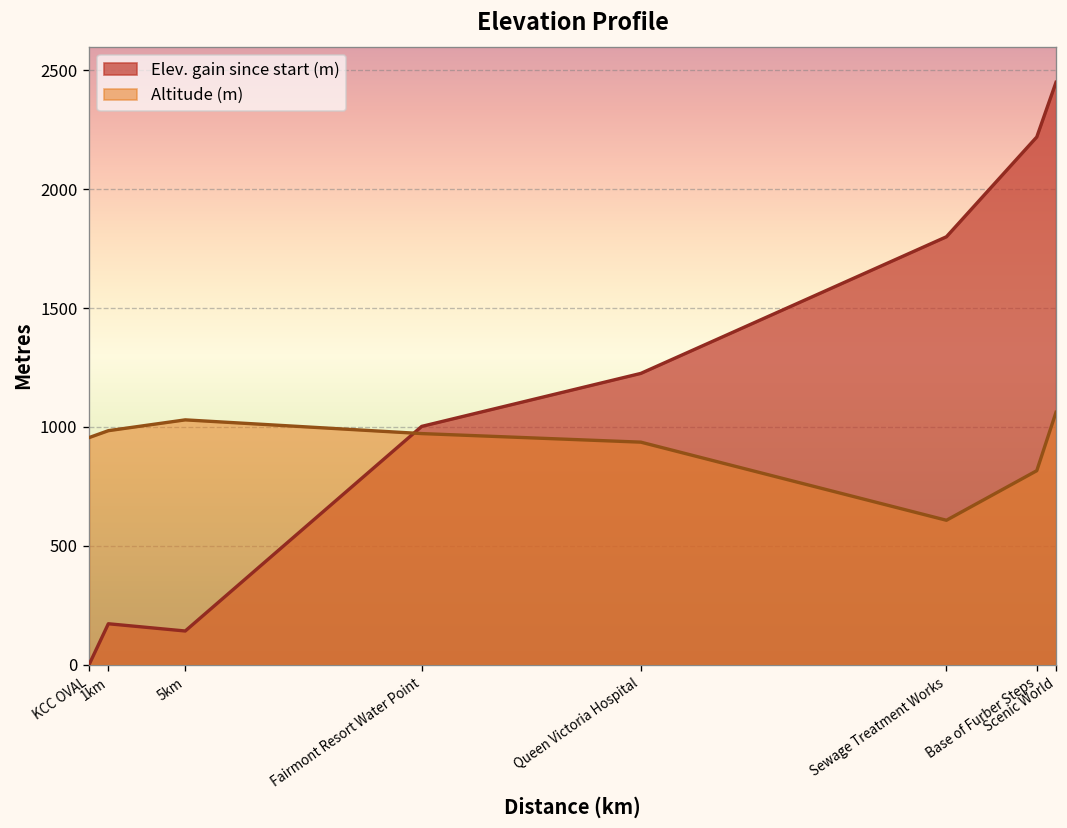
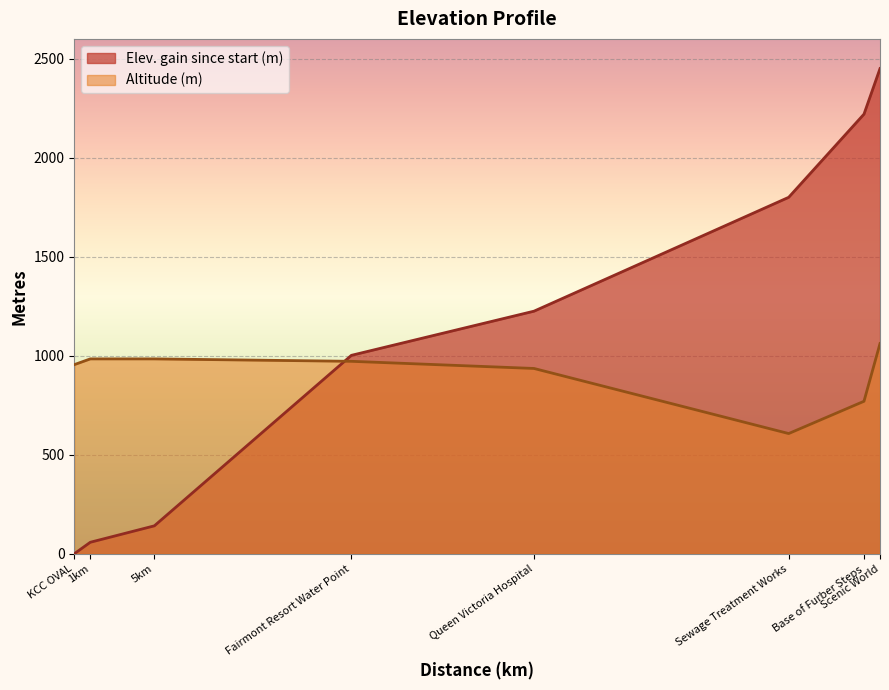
  {
    "Elev. gain since start (m)": {
      "KCC OVAL": 0,
-     "1km": 170,
+     "1km": 60,
      "5km": 140,
      "Fairmont Resort Water Point": 1000,
      "Queen Victoria Hospital": 1230,
      "Sewage Treatment Works": 1800,
      "Base of Furber Steps": 2220,
      "Scenic World": 2450
    },
    "Altitude (m)": {
      "KCC OVAL": 960,
      "1km": 980,
-     "5km": 1030,
+     "5km": 980,
      "Fairmont Resort Water Point": 970,
      "Queen Victoria Hospital": 940,
      "Sewage Treatment Works": 610,
-     "Base of Furber Steps": 820,
+     "Base of Furber Steps": 770,
      "Scenic World": 1060
    }
  }
